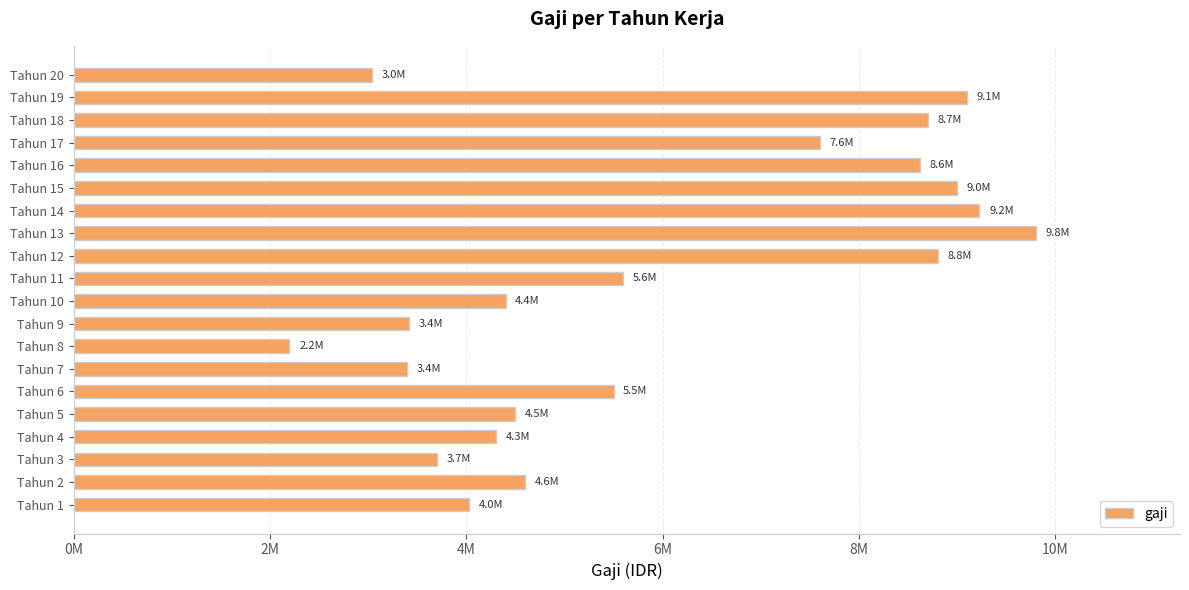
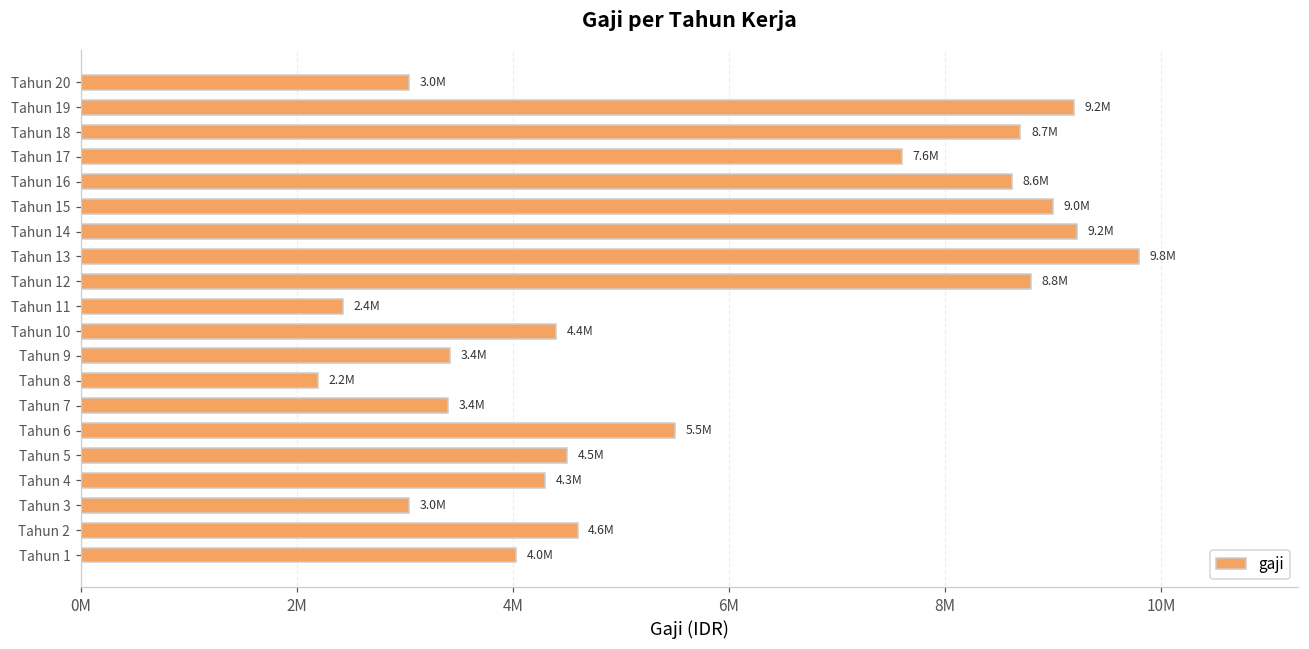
  {
    "Tahun 20": "3.0M",
-   "Tahun 19": "9.1M",
+   "Tahun 19": "9.2M",
    "Tahun 18": "8.7M",
    "Tahun 17": "7.6M",
    "Tahun 16": "8.6M",
    "Tahun 15": "9.0M",
    "Tahun 14": "9.2M",
    "Tahun 13": "9.8M",
    "Tahun 12": "8.8M",
-   "Tahun 11": "5.6M",
+   "Tahun 11": "2.4M",
    "Tahun 10": "4.4M",
    "Tahun 9": "3.4M",
    "Tahun 8": "2.2M",
    "Tahun 7": "3.4M",
    "Tahun 6": "5.5M",
    "Tahun 5": "4.5M",
    "Tahun 4": "4.3M",
-   "Tahun 3": "3.7M",
+   "Tahun 3": "3.0M",
    "Tahun 2": "4.6M",
    "Tahun 1": "4.0M"
  }
